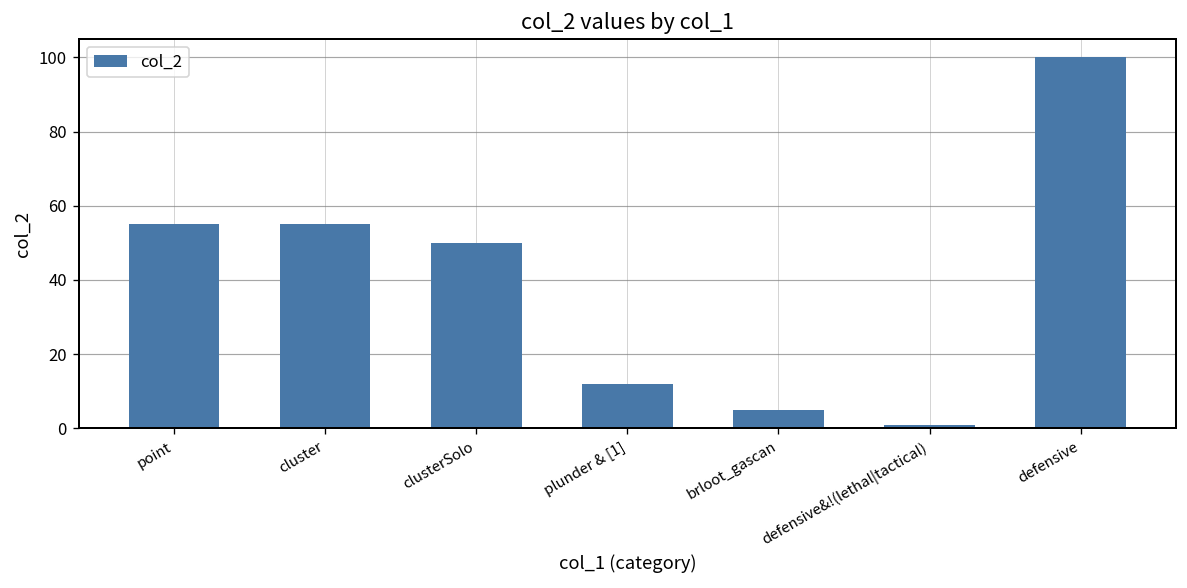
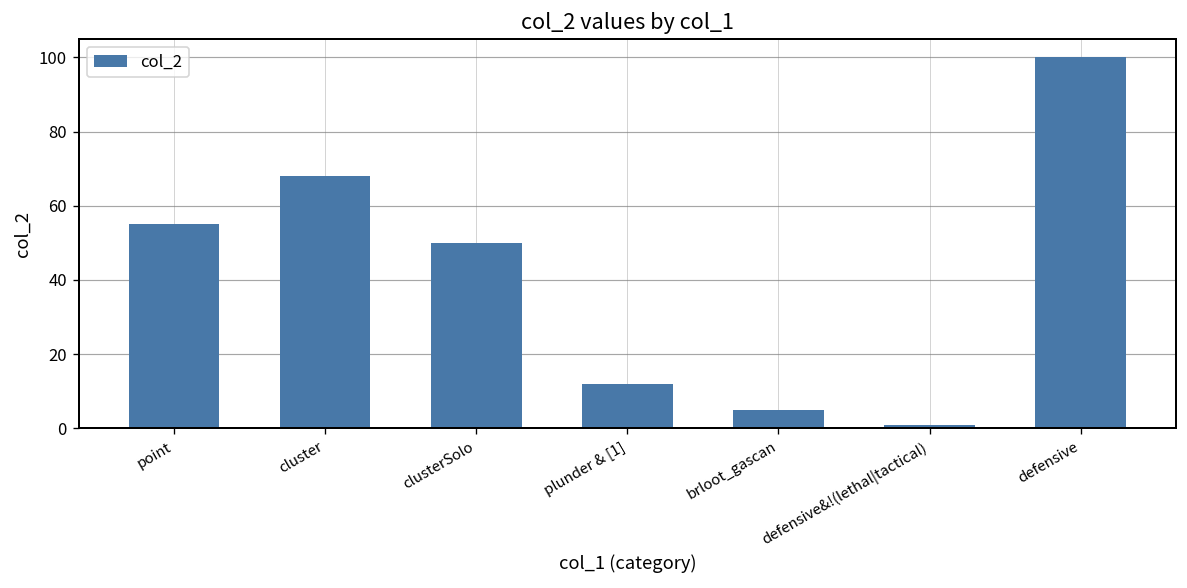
  {
    "point": 55,
-   "cluster": 55,
+   "cluster": 68,
    "clusterSolo": 50,
    "plunder & [1]": 12,
    "brloot_gascan": 5,
    "defensive&!(lethal|tactical)": 1,
    "defensive": 100
  }
